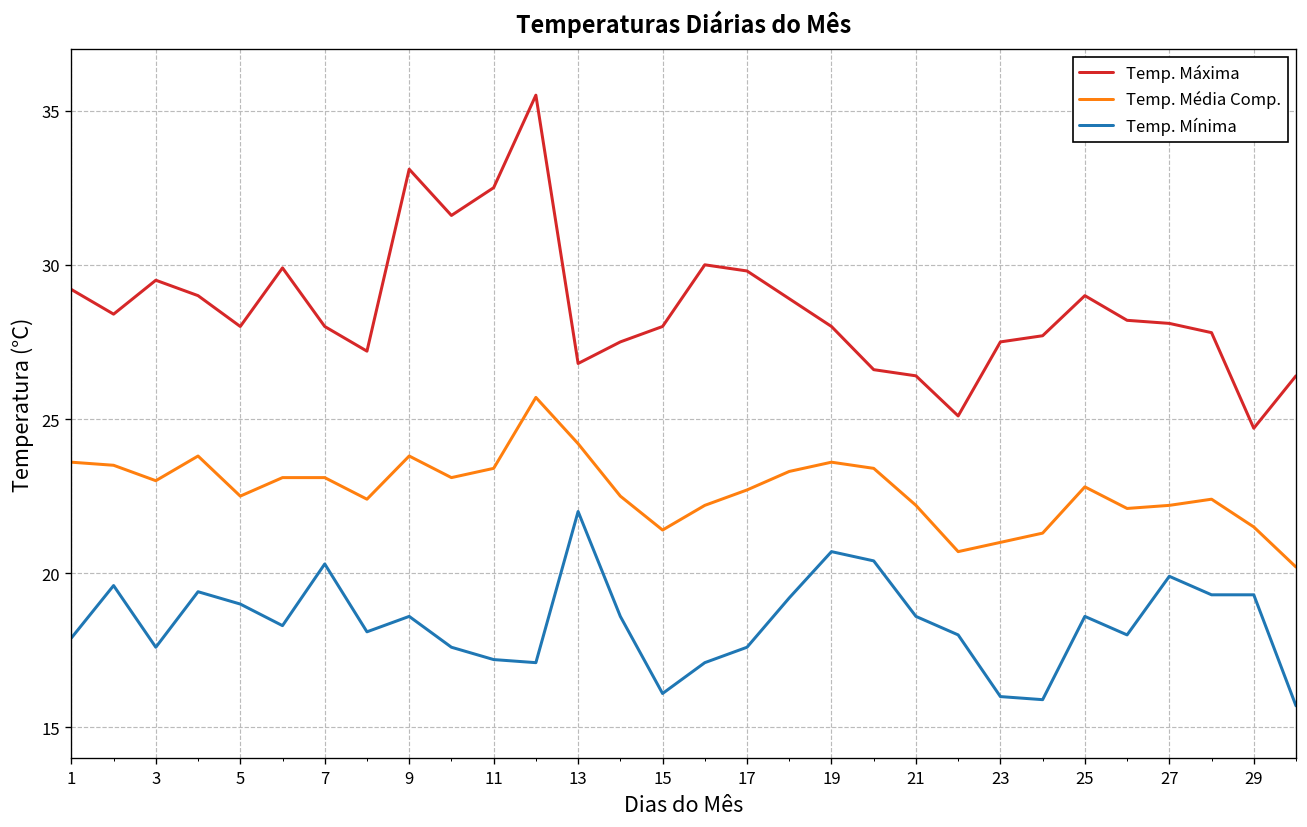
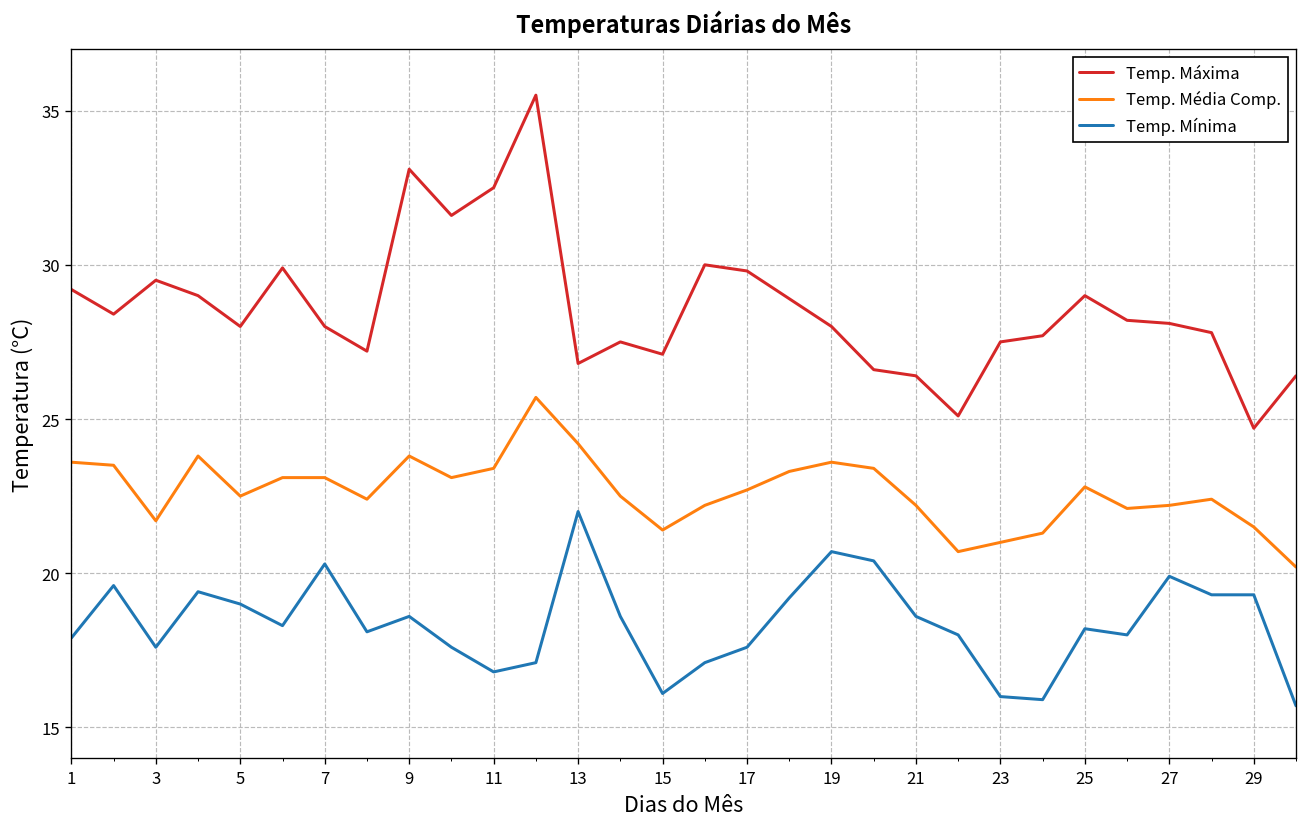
  {
    "Temp. Máxima": {
      "1": 29.2,
      "3": 29.5,
      "5": 28.0,
      "7": 28.0,
      "9": 33.1,
      "11": 32.5,
      "13": 26.8,
-     "15": 28.0,
+     "15": 27.1,
      "17": 29.8,
      "19": 28.0,
      "21": 26.4,
      "23": 27.5,
      "25": 29.0,
      "27": 28.1,
      "29": 24.7
    },
    "Temp. Média Comp.": {
      "1": 23.6,
-     "3": 23.0,
+     "3": 21.7,
      "5": 22.5,
      "7": 23.1,
      "9": 23.8,
      "11": 23.4,
      "13": 24.2,
      "15": 21.4,
      "17": 22.7,
      "19": 23.6,
      "21": 22.2,
      "23": 21.0,
      "25": 22.8,
      "27": 22.2,
      "29": 21.5
    },
    "Temp. Mínima": {
      "1": 17.9,
      "3": 17.6,
      "5": 19.0,
      "7": 20.3,
      "9": 18.6,
-     "11": 17.2,
+     "11": 16.8,
      "13": 22.0,
      "15": 16.1,
      "17": 17.6,
      "19": 20.7,
      "21": 18.6,
      "23": 16.0,
-     "25": 18.6,
+     "25": 18.2,
      "27": 19.9,
      "29": 19.3
    }
  }
